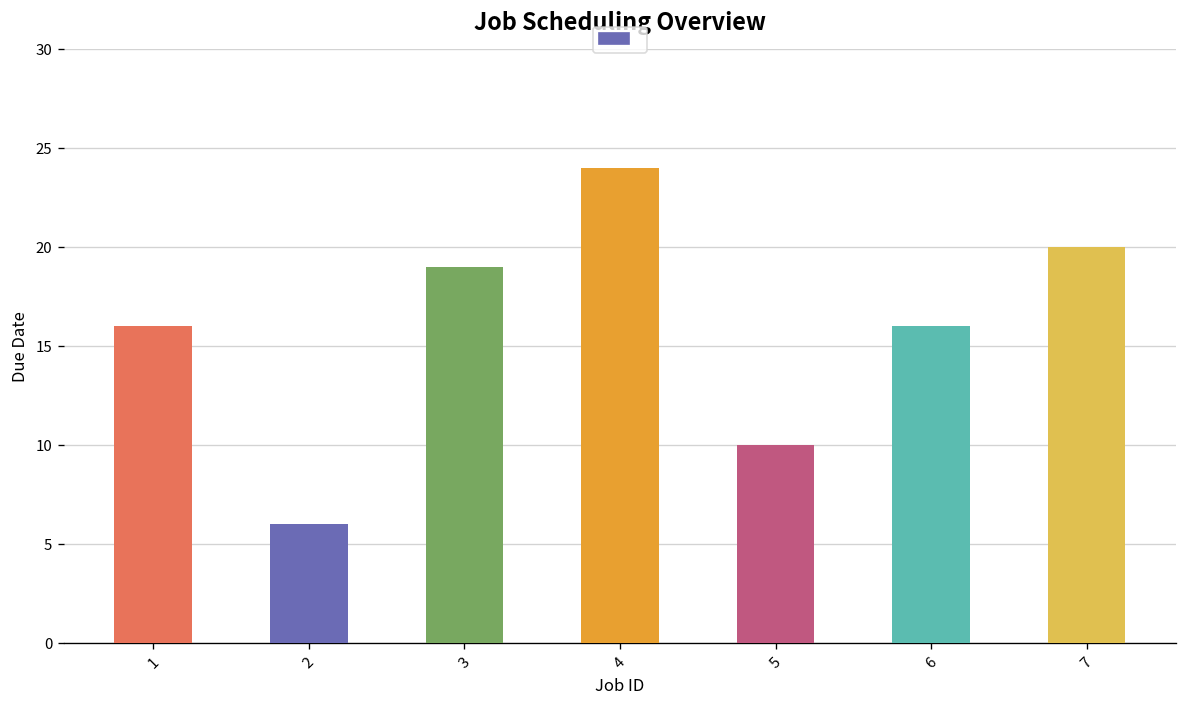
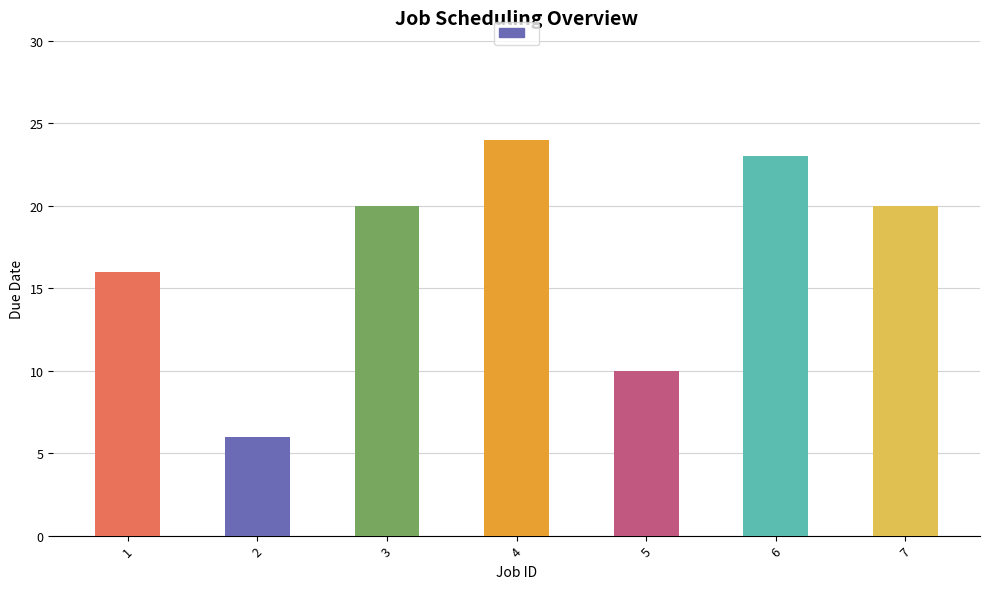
  {
    "1": 16,
    "2": 6,
-   "3": 19,
+   "3": 20,
    "4": 24,
    "5": 10,
-   "6": 16,
+   "6": 23,
    "7": 20
  }
